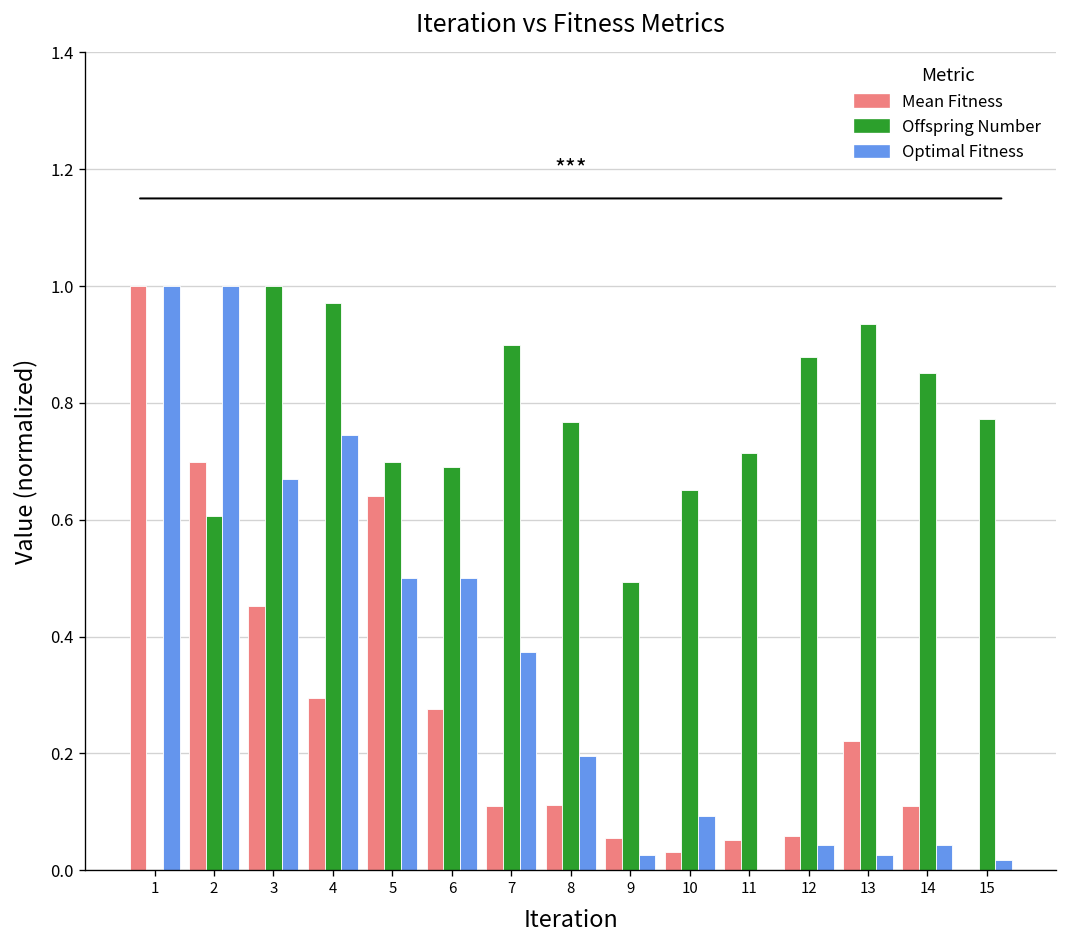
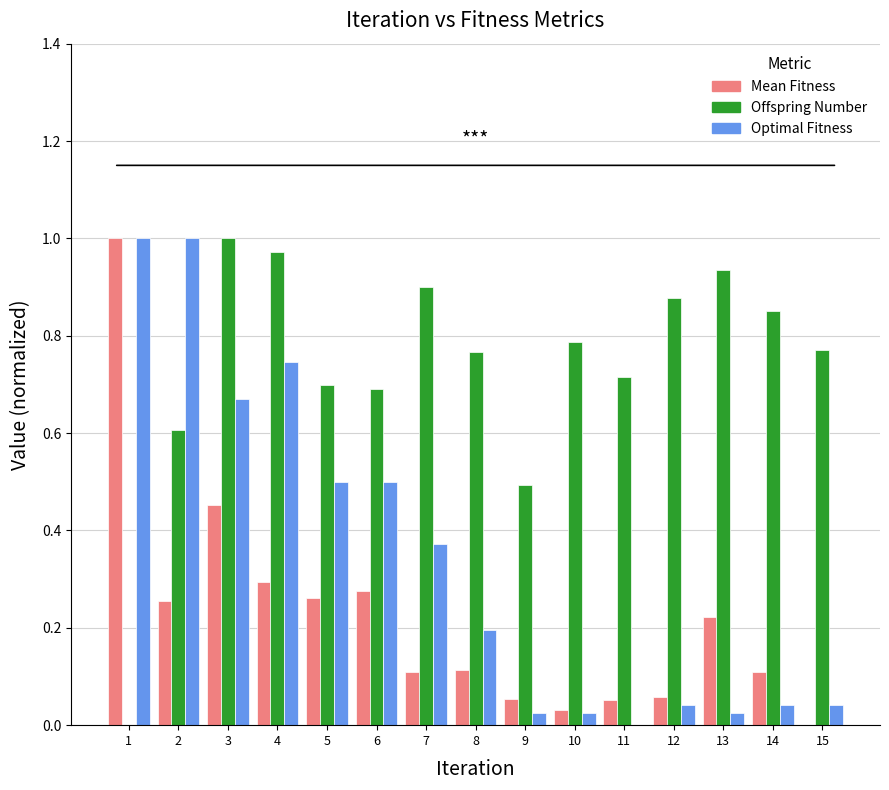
  {
    "Mean Fitness": {
      "1": 1.00,
-     "2": 0.70,
+     "2": 0.26,
      "3": 0.45,
      "4": 0.29,
-     "5": 0.64,
+     "5": 0.26,
      "6": 0.28,
      "7": 0.11,
      "8": 0.11,
      "9": 0.05,
      "10": 0.03,
      "11": 0.05,
      "12": 0.06,
      "13": 0.22,
      "14": 0.11,
      "15": 0.00
    },
    "Offspring Number": {
      "1": 0.00,
      "2": 0.61,
      "3": 1.00,
      "4": 0.97,
      "5": 0.70,
      "6": 0.69,
      "7": 0.90,
      "8": 0.77,
      "9": 0.49,
-     "10": 0.65,
+     "10": 0.79,
      "11": 0.71,
      "12": 0.88,
      "13": 0.94,
      "14": 0.85,
      "15": 0.77
    },
    "Optimal Fitness": {
      "1": 1.00,
      "2": 1.00,
      "3": 0.67,
      "4": 0.75,
      "5": 0.50,
      "6": 0.50,
      "7": 0.37,
      "8": 0.19,
      "9": 0.03,
-     "10": 0.09,
+     "10": 0.03,
      "11": 0.00,
      "12": 0.04,
      "13": 0.03,
      "14": 0.04,
-     "15": 0.02
+     "15": 0.04
    }
  }
